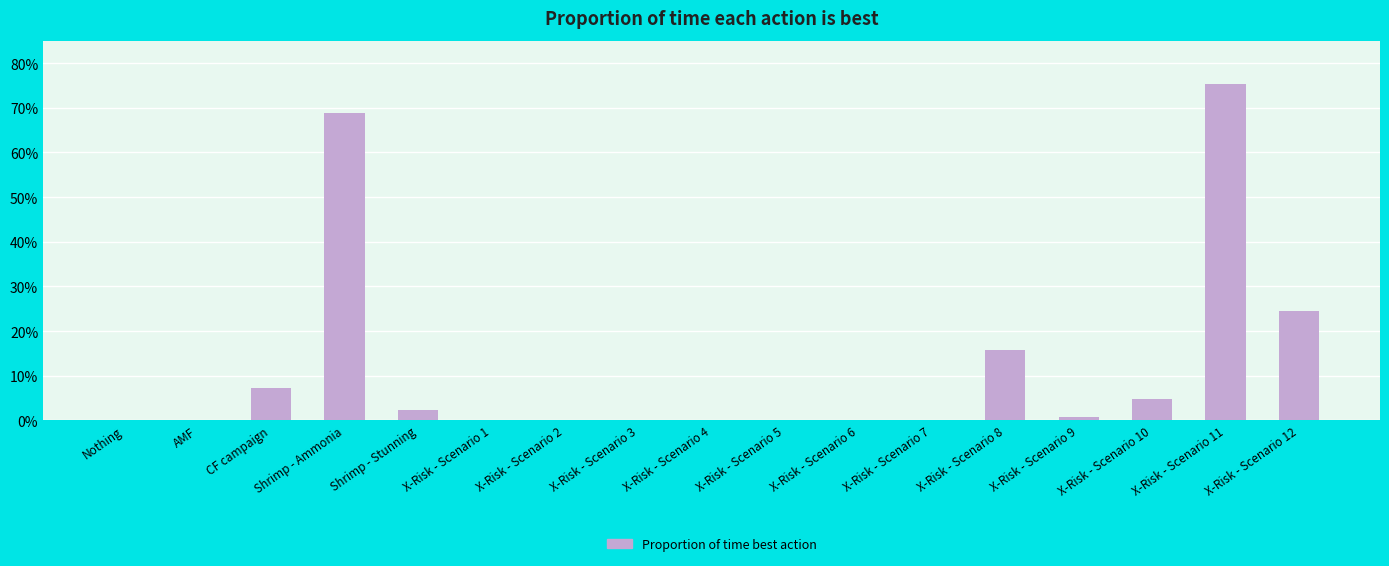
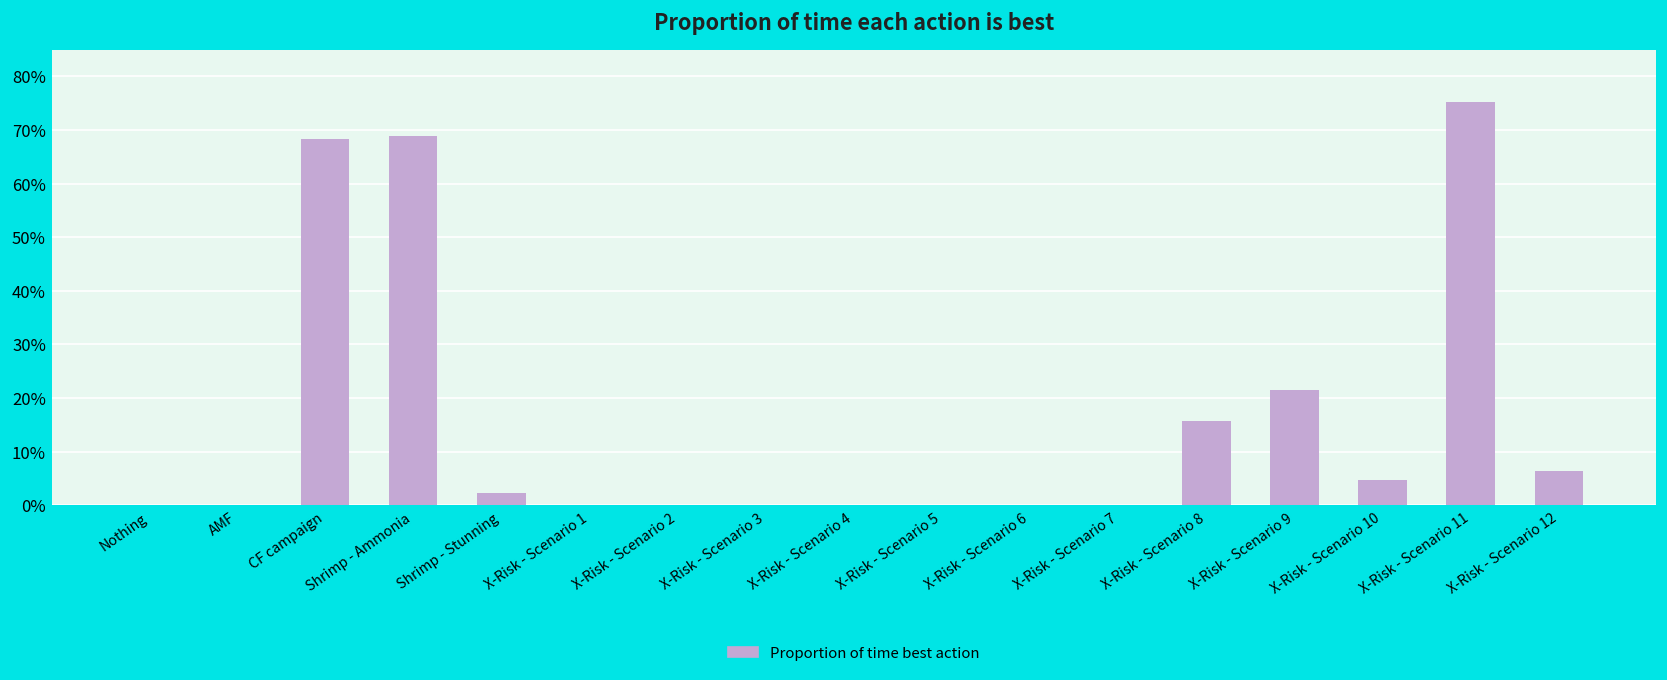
  {
    "Nothing": "0%",
-   "CF campaign": "7%",
+   "CF campaign": "68%",
    "Shrimp - Ammonia": "69%",
    "Shrimp - Stunning": "2%",
    "X-Risk - Scenario 8": "16%",
-   "X-Risk - Scenario 9": "1%",
+   "X-Risk - Scenario 9": "21%",
    "X-Risk - Scenario 10": "5%",
    "X-Risk - Scenario 11": "75%",
-   "X-Risk - Scenario 12": "24%"
+   "X-Risk - Scenario 12": "6%"
  }
